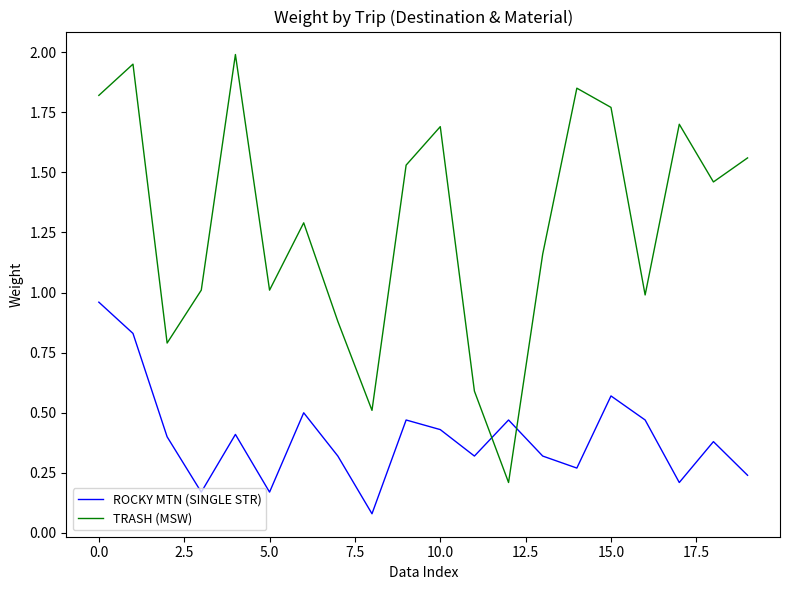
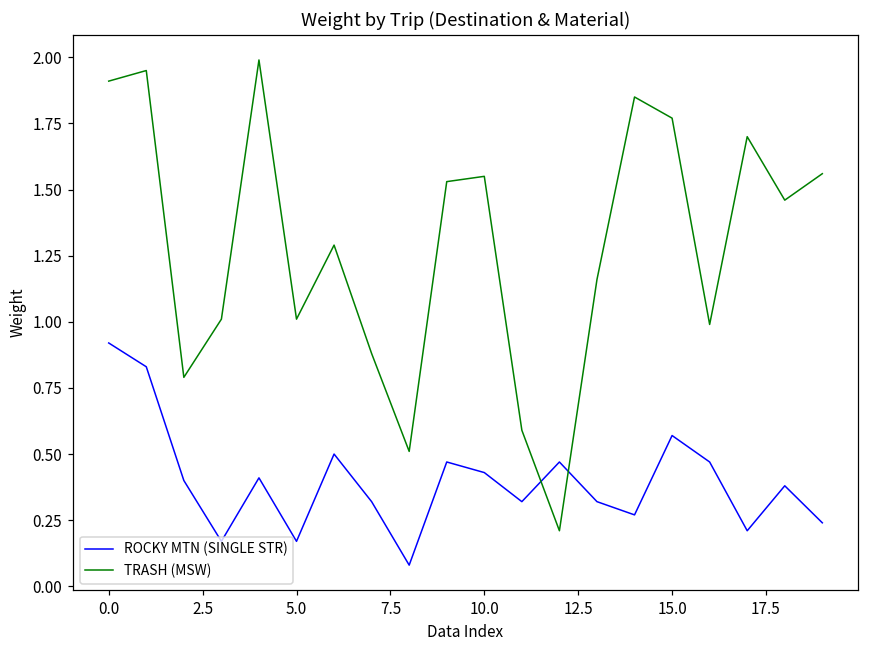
  {
    "ROCKY MTN (SINGLE STR)": {
-     "0.0": 0.96,
+     "0.0": 0.92,
      "5.0": 0.17,
      "10.0": 0.43,
      "15.0": 0.57
    },
    "TRASH (MSW)": {
-     "0.0": 1.82,
+     "0.0": 1.91,
      "5.0": 1.01,
-     "10.0": 1.69,
+     "10.0": 1.55,
      "15.0": 1.77
    }
  }
